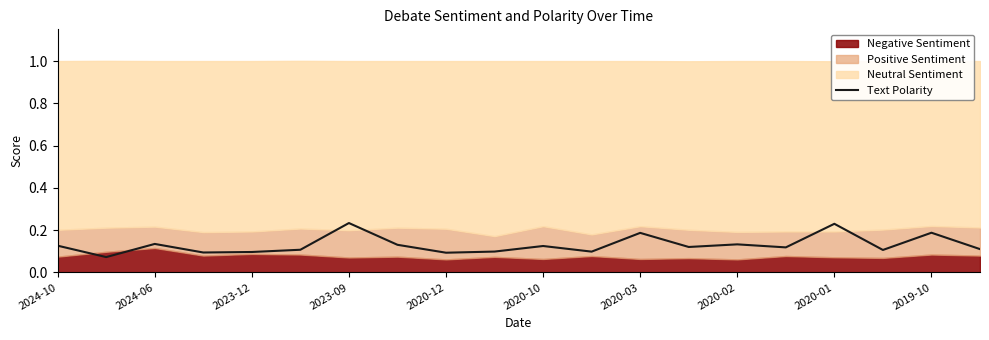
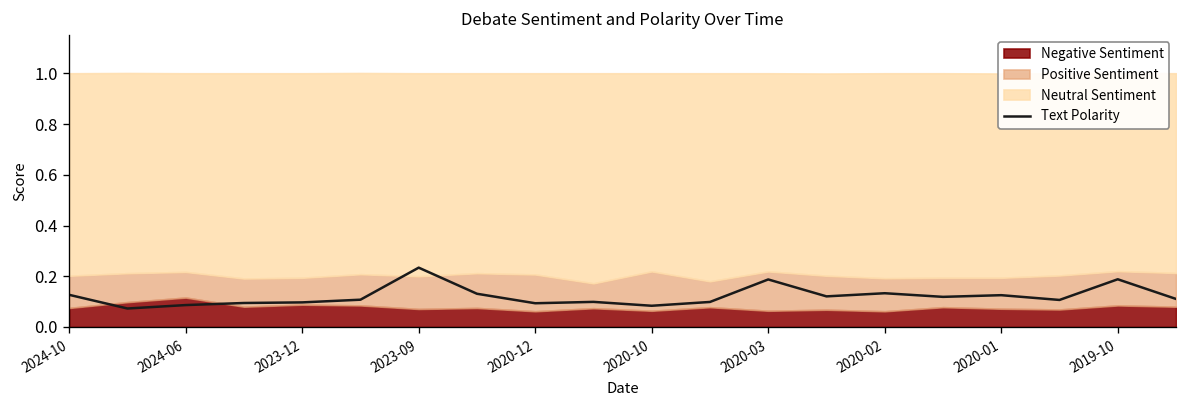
  {
    "Text Polarity": {
      "2024-10": 0.13,
-     "2024-06": 0.14,
+     "2024-06": 0.09,
      "2023-09": 0.23,
      "2020-12": 0.09,
-     "2020-10": 0.13,
+     "2020-10": 0.08,
      "2020-03": 0.19,
      "2020-02": 0.13,
-     "2020-01": 0.23,
+     "2020-01": 0.13,
      "2019-10": 0.19
    },
    "Negative Sentiment": {
      "2024-10": 0.08,
      "2024-06": 0.12,
      "2023-09": 0.07,
      "2020-12": 0.06,
      "2020-10": 0.06,
      "2020-03": 0.06,
      "2020-02": 0.06,
      "2020-01": 0.07,
      "2019-10": 0.09
    },
    "Positive Sentiment": {
      "2024-10": 0.13,
      "2024-06": 0.10,
      "2023-12": 0.11,
      "2023-09": 0.13,
      "2020-12": 0.15,
      "2020-10": 0.16,
      "2020-03": 0.16,
      "2020-02": 0.13,
      "2020-01": 0.12,
      "2019-10": 0.14
    },
    "Neutral Sentiment": {
      "2024-10": 0.80,
      "2024-06": 0.78,
      "2023-12": 0.81,
      "2023-09": 0.80,
      "2020-12": 0.79,
      "2020-10": 0.78,
      "2020-03": 0.78,
      "2020-02": 0.81
    }
  }
